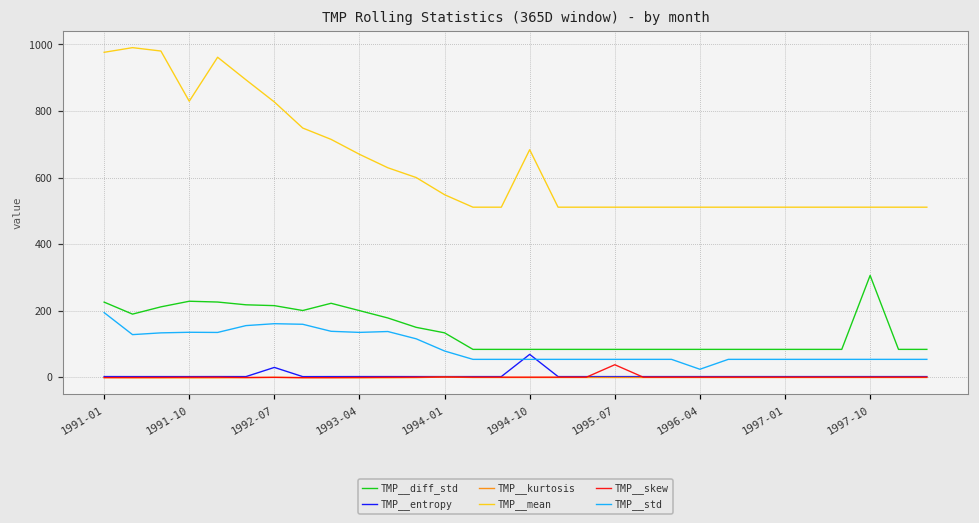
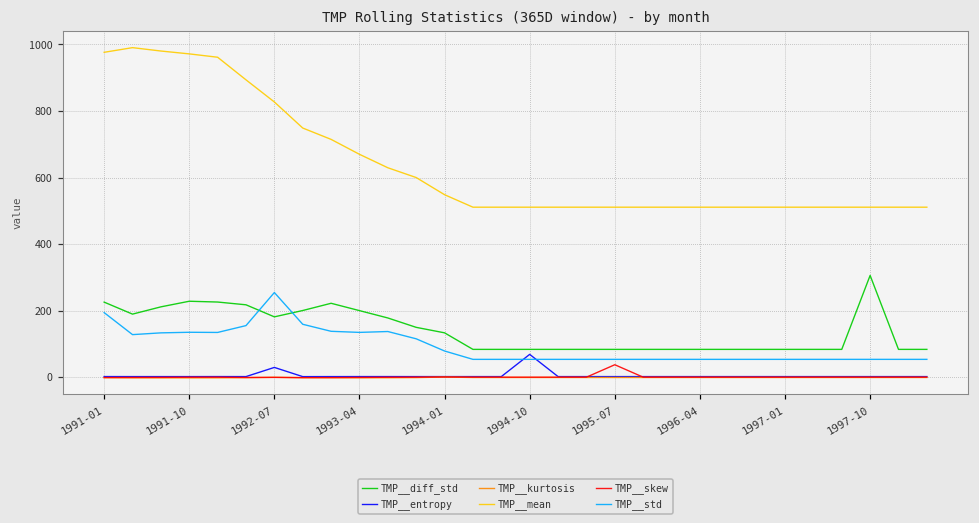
  {
    "TMP__diff_std": {
      "1991-01": 230,
      "1991-10": 230,
-     "1992-07": 220,
+     "1992-07": 180,
      "1993-04": 200,
      "1994-01": 130,
      "1994-10": 80,
      "1995-07": 80,
      "1996-04": 80,
      "1997-01": 80,
      "1997-10": 310
    },
    "TMP__entropy": {
      "1992-07": 30,
      "1994-10": 70
    },
    "TMP__mean": {
      "1991-01": 980,
-     "1991-10": 830,
+     "1991-10": 970,
      "1992-07": 830,
      "1993-04": 670,
      "1994-01": 550,
-     "1994-10": 680,
+     "1994-10": 510,
      "1995-07": 510,
      "1996-04": 510,
      "1997-01": 510,
      "1997-10": 510
    },
    "TMP__skew": {
      "1995-07": 40
    },
    "TMP__std": {
      "1991-01": 190,
      "1991-10": 140,
-     "1992-07": 160,
+     "1992-07": 250,
      "1993-04": 140,
      "1994-01": 80,
      "1994-10": 50,
      "1995-07": 50,
-     "1996-04": 20,
+     "1996-04": 50,
      "1997-01": 50,
      "1997-10": 50
    }
  }
